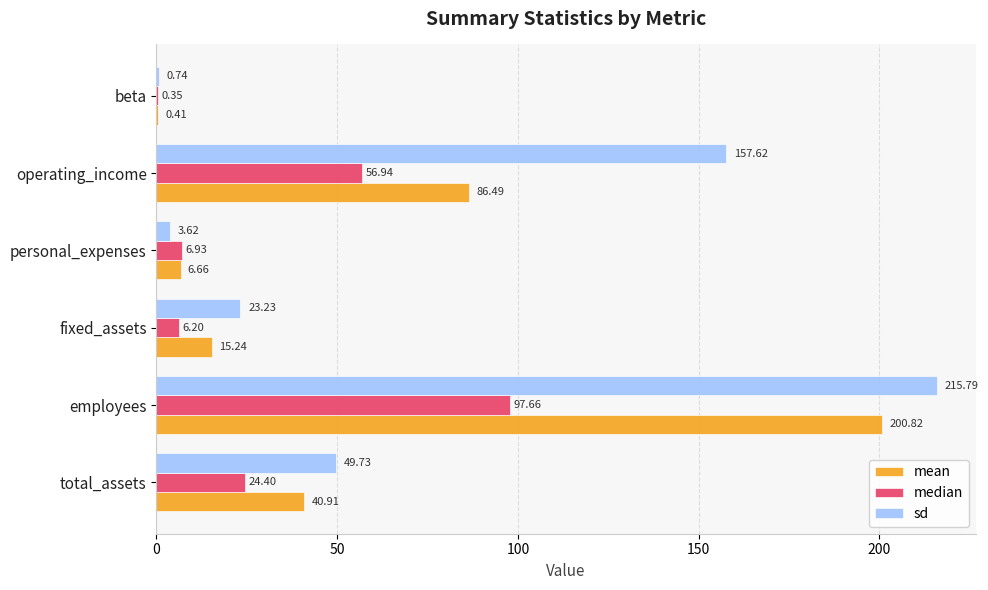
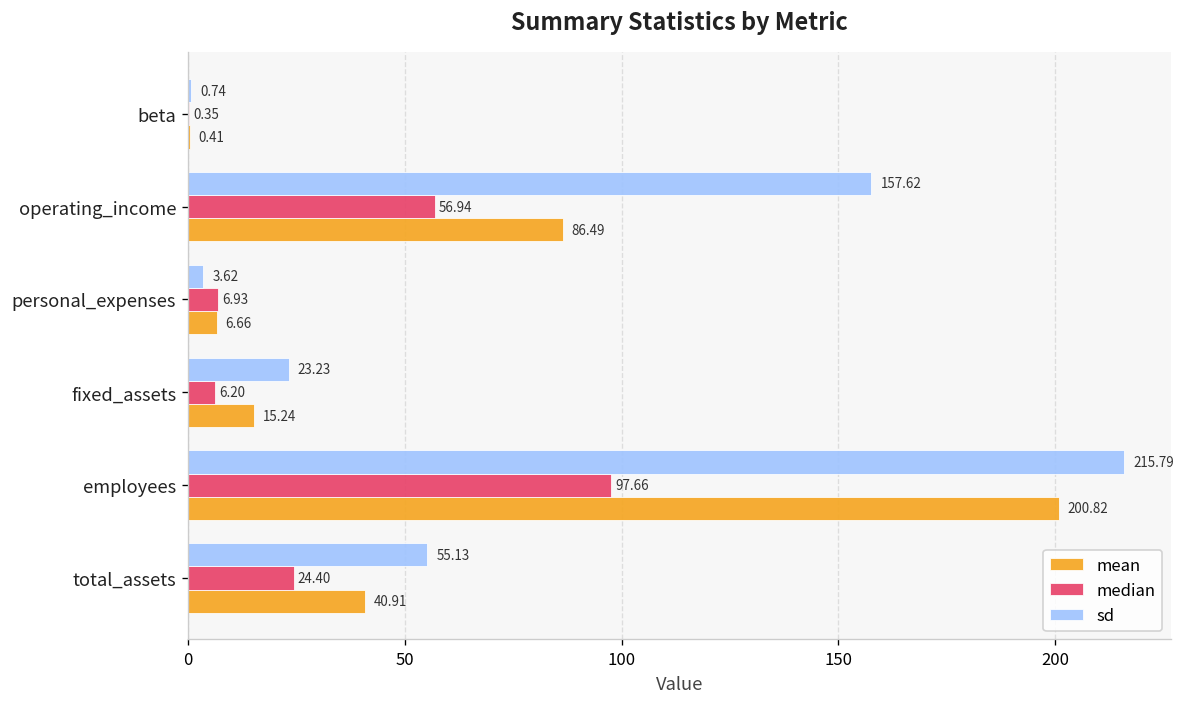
  {
    "mean": {
      "beta": 0.41,
      "operating_income": 86.49,
      "personal_expenses": 6.66,
      "fixed_assets": 15.24,
      "employees": 200.82,
      "total_assets": 40.91
    },
    "median": {
      "beta": 0.35,
      "operating_income": 56.94,
      "personal_expenses": 6.93,
      "fixed_assets": 6.20,
      "employees": 97.66,
      "total_assets": 24.40
    },
    "sd": {
      "beta": 0.74,
      "operating_income": 157.62,
      "personal_expenses": 3.62,
      "fixed_assets": 23.23,
      "employees": 215.79,
-     "total_assets": 49.73
+     "total_assets": 55.13
    }
  }
